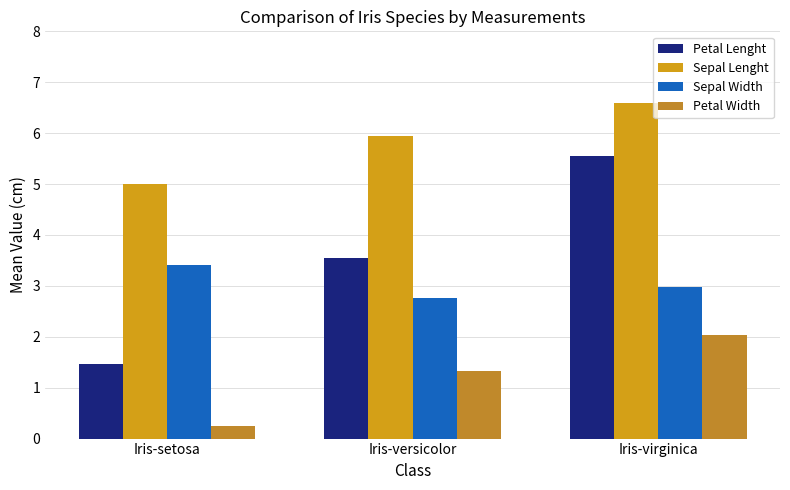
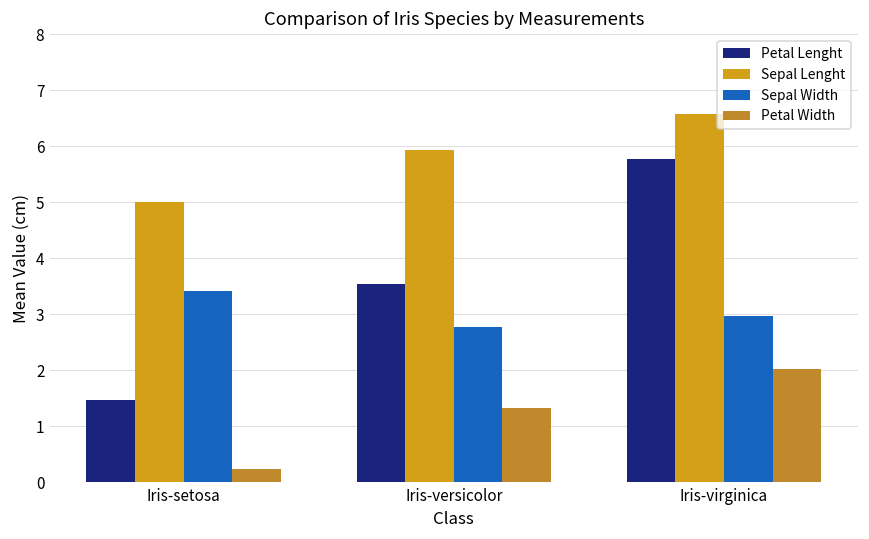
  {
    "Petal Lenght": {
      "Iris-setosa": 1.5,
      "Iris-versicolor": 3.5,
-     "Iris-virginica": 5.6
+     "Iris-virginica": 5.8
    },
    "Sepal Width": {
      "Iris-setosa": 3.4,
      "Iris-versicolor": 2.8,
      "Iris-virginica": 3.0
    }
  }
